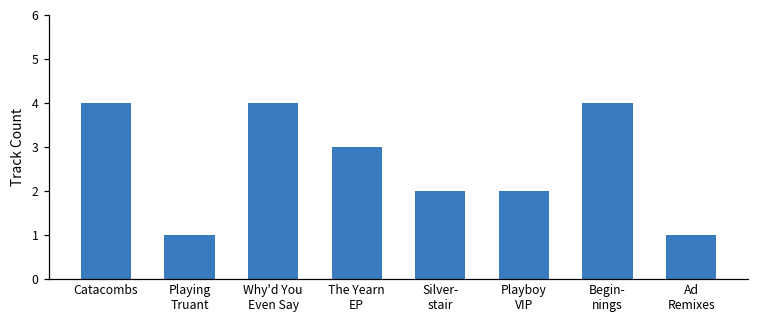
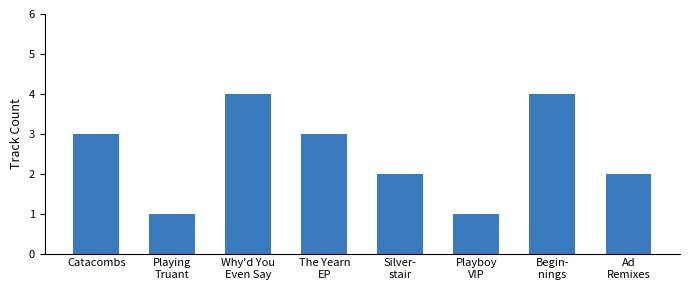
  {
-   "Catacombs": 4,
+   "Catacombs": 3,
    "Playing Truant": 1,
    "Why'd You Even Say": 4,
    "The Yearn EP": 3,
    "Silver- stair": 2,
-   "Playboy VIP": 2,
+   "Playboy VIP": 1,
    "Begin- nings": 4,
-   "Ad Remixes": 1
+   "Ad Remixes": 2
  }
